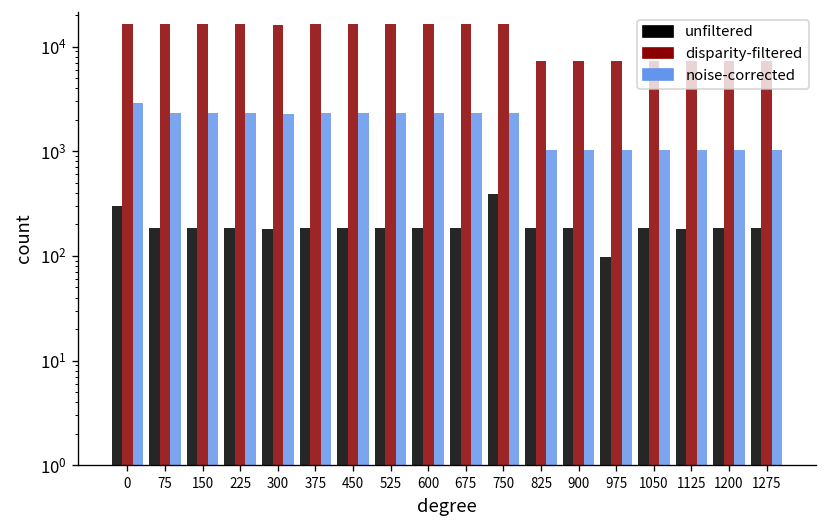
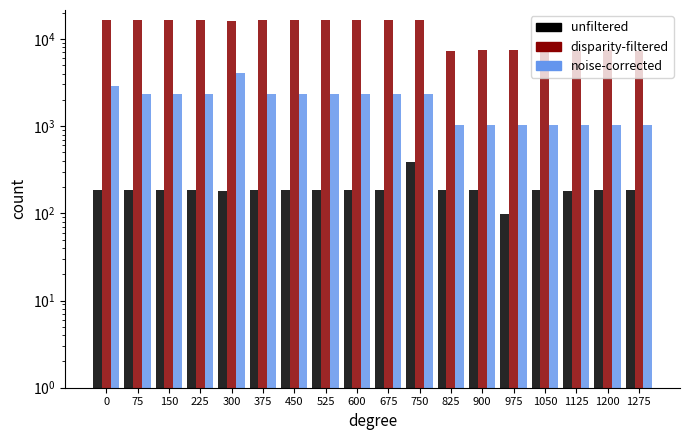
  {
    "unfiltered": {
-     "0": 300,
+     "0": 180,
      "75": 180,
      "150": 180,
      "225": 180,
      "300": 180,
      "375": 180,
      "450": 180,
      "525": 180,
      "600": 180,
      "675": 180,
      "750": 400,
      "825": 180,
      "900": 180,
      "975": 100,
      "1050": 180,
      "1125": 180,
      "1200": 180,
      "1275": 180
    },
    "disparity-filtered": {
      "0": 17000,
      "75": 17000,
      "150": 17000,
      "225": 17000,
      "300": 16000,
      "375": 17000,
      "450": 16000,
      "525": 17000,
      "600": 17000,
      "675": 17000,
      "750": 17000,
      "825": 7000,
      "900": 7000,
      "975": 7000
    },
    "noise-corrected": {
      "0": 2900,
      "75": 2300,
      "150": 2300,
      "225": 2300,
-     "300": 2300,
+     "300": 4000,
      "375": 2300,
      "450": 2300,
      "525": 2300,
      "600": 2300,
      "675": 2300,
      "750": 2300,
      "825": 1000,
      "900": 1000,
      "975": 1000,
      "1050": 1000,
      "1125": 1000,
      "1200": 1000,
      "1275": 1000
    }
  }
